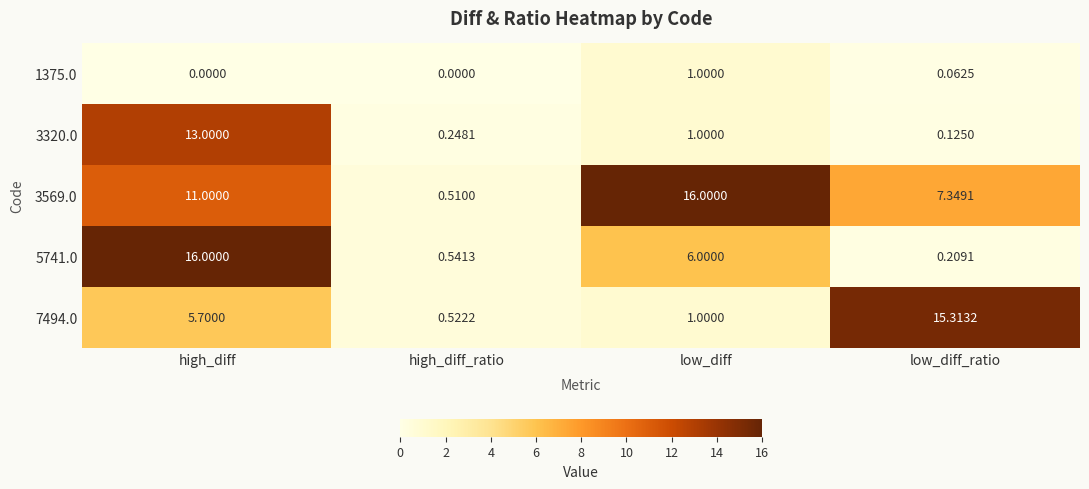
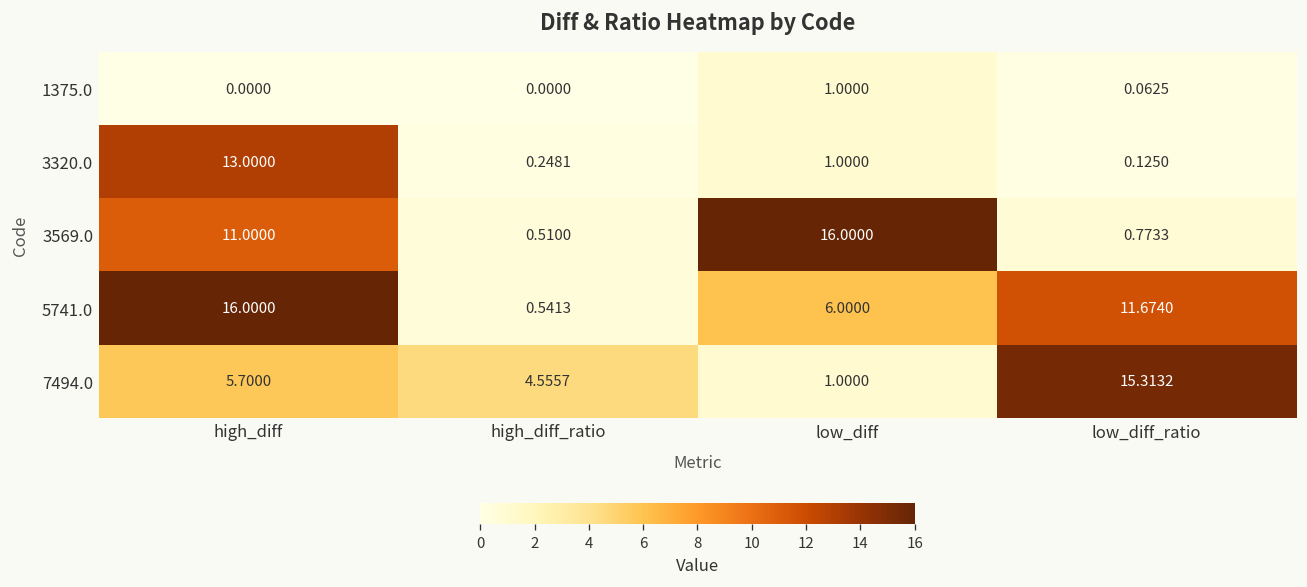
  {
    "1375.0": {
      "high_diff": 0.0000,
      "high_diff_ratio": 0.0000,
      "low_diff": 1.0000,
      "low_diff_ratio": 0.0625
    },
    "3320.0": {
      "high_diff": 13.0000,
      "high_diff_ratio": 0.2481,
      "low_diff": 1.0000,
      "low_diff_ratio": 0.1250
    },
    "3569.0": {
      "high_diff": 11.0000,
      "high_diff_ratio": 0.5100,
      "low_diff": 16.0000,
-     "low_diff_ratio": 7.3491
+     "low_diff_ratio": 0.7733
    },
    "5741.0": {
      "high_diff": 16.0000,
      "high_diff_ratio": 0.5413,
      "low_diff": 6.0000,
-     "low_diff_ratio": 0.2091
+     "low_diff_ratio": 11.6740
    },
    "7494.0": {
      "high_diff": 5.7000,
-     "high_diff_ratio": 0.5222,
+     "high_diff_ratio": 4.5557,
      "low_diff": 1.0000,
      "low_diff_ratio": 15.3132
    }
  }
